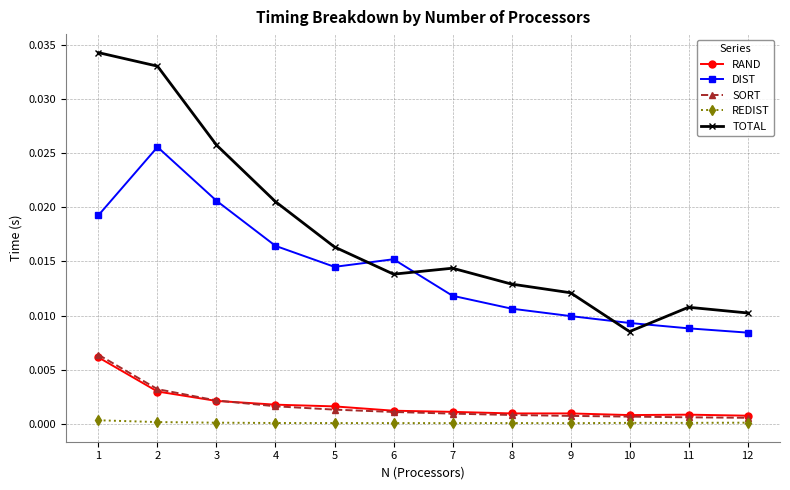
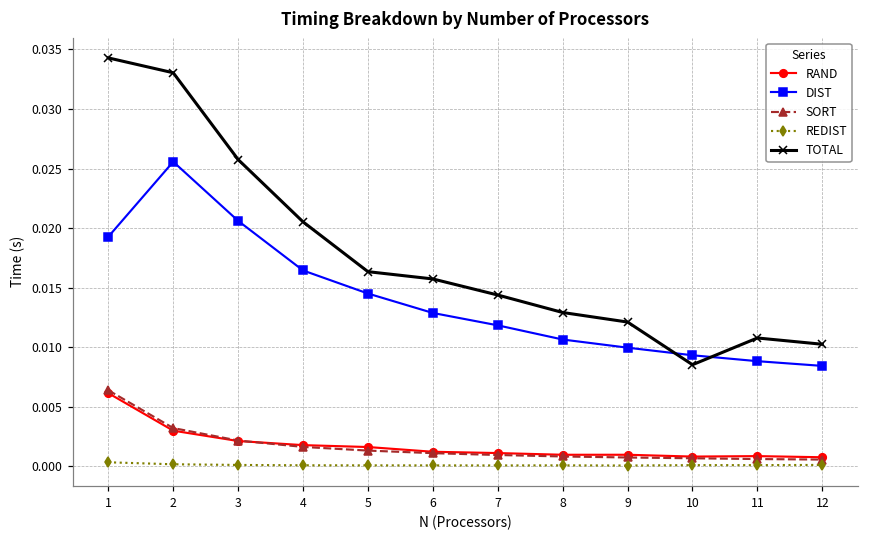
  {
    "RAND": {
      "1": 0.0061,
      "5": 0.0016,
      "11": 0.0008
    },
    "DIST": {
      "1": 0.0193,
      "2": 0.0256,
      "3": 0.0206,
      "4": 0.0164,
      "5": 0.0145,
-     "6": 0.0152,
+     "6": 0.0129,
      "7": 0.0118,
      "8": 0.0106,
      "9": 0.0100,
      "10": 0.0093,
      "11": 0.0088,
      "12": 0.0084
    },
    "SORT": {
      "1": 0.0064,
      "5": 0.0013,
      "11": 0.0006
    },
    "REDIST": {
      "1": 0.0003,
      "2": 0.0002,
      "3": 0.0001,
      "4": 0.0001,
      "5": 0.0001,
      "6": 0.0001,
      "7": 0.0001,
      "8": 0.0001,
      "9": 0.0001,
      "10": 0.0001,
      "11": 0.0001,
      "12": 0.0001
    },
    "TOTAL": {
      "1": 0.0343,
      "2": 0.0330,
      "3": 0.0258,
      "4": 0.0205,
      "5": 0.0163,
-     "6": 0.0138,
+     "6": 0.0157,
      "7": 0.0144,
      "8": 0.0129,
      "9": 0.0121,
      "10": 0.0085,
      "11": 0.0108,
      "12": 0.0102
    }
  }
